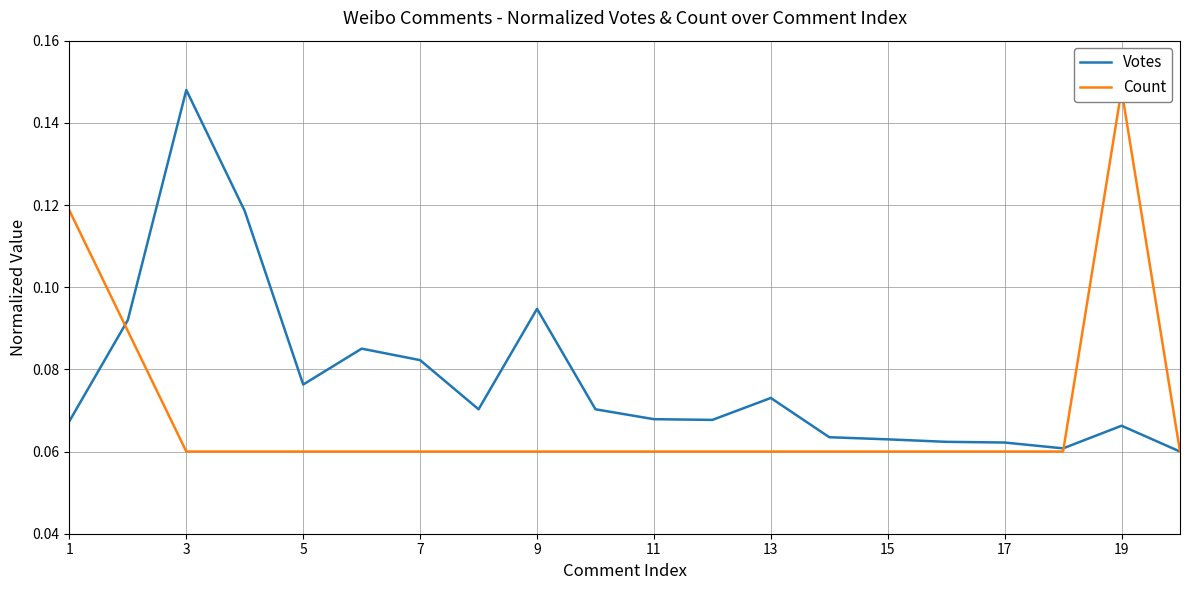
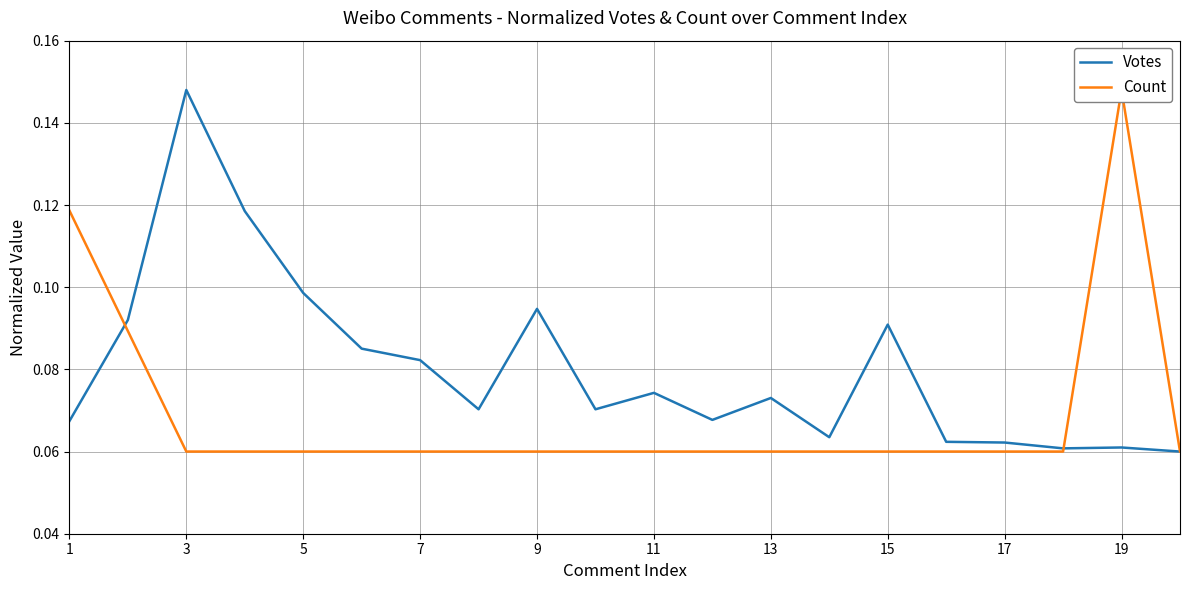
  {
    "Votes": {
      "1": 0.067,
      "3": 0.148,
-     "5": 0.076,
+     "5": 0.099,
      "7": 0.082,
      "9": 0.095,
-     "11": 0.068,
+     "11": 0.074,
      "13": 0.073,
-     "15": 0.063,
+     "15": 0.091,
      "17": 0.062,
-     "19": 0.066
+     "19": 0.061
    },
    "Count": {
      "1": 0.119,
      "3": 0.060,
      "5": 0.060,
      "7": 0.060,
      "9": 0.060,
      "11": 0.060,
      "13": 0.060,
      "15": 0.060,
      "17": 0.060
    }
  }
